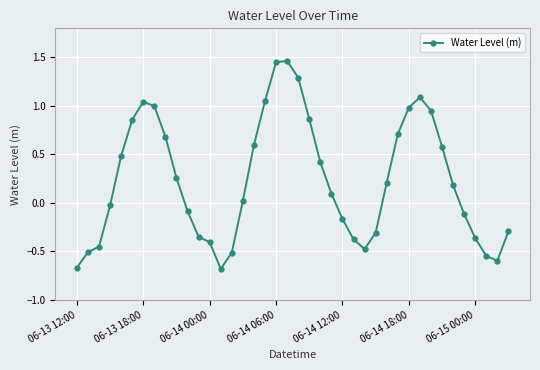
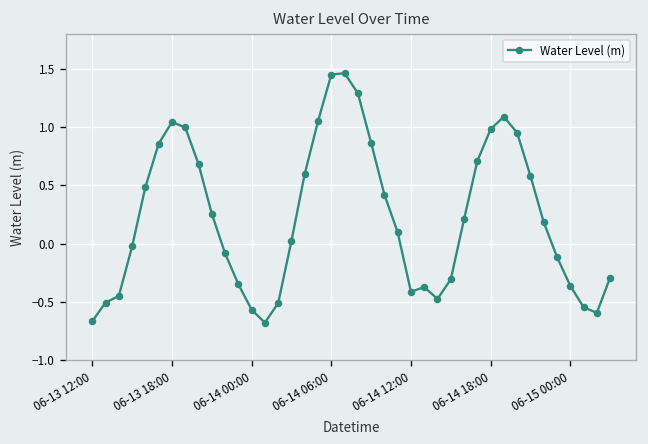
  {
    "06-13 12:00": -0.7,
    "06-13 18:00": 1.0,
-   "06-14 00:00": -0.4,
+   "06-14 00:00": -0.6,
    "06-14 06:00": 1.5,
-   "06-14 12:00": -0.2,
+   "06-14 12:00": -0.4,
    "06-14 18:00": 1.0,
    "06-15 00:00": -0.4
  }
